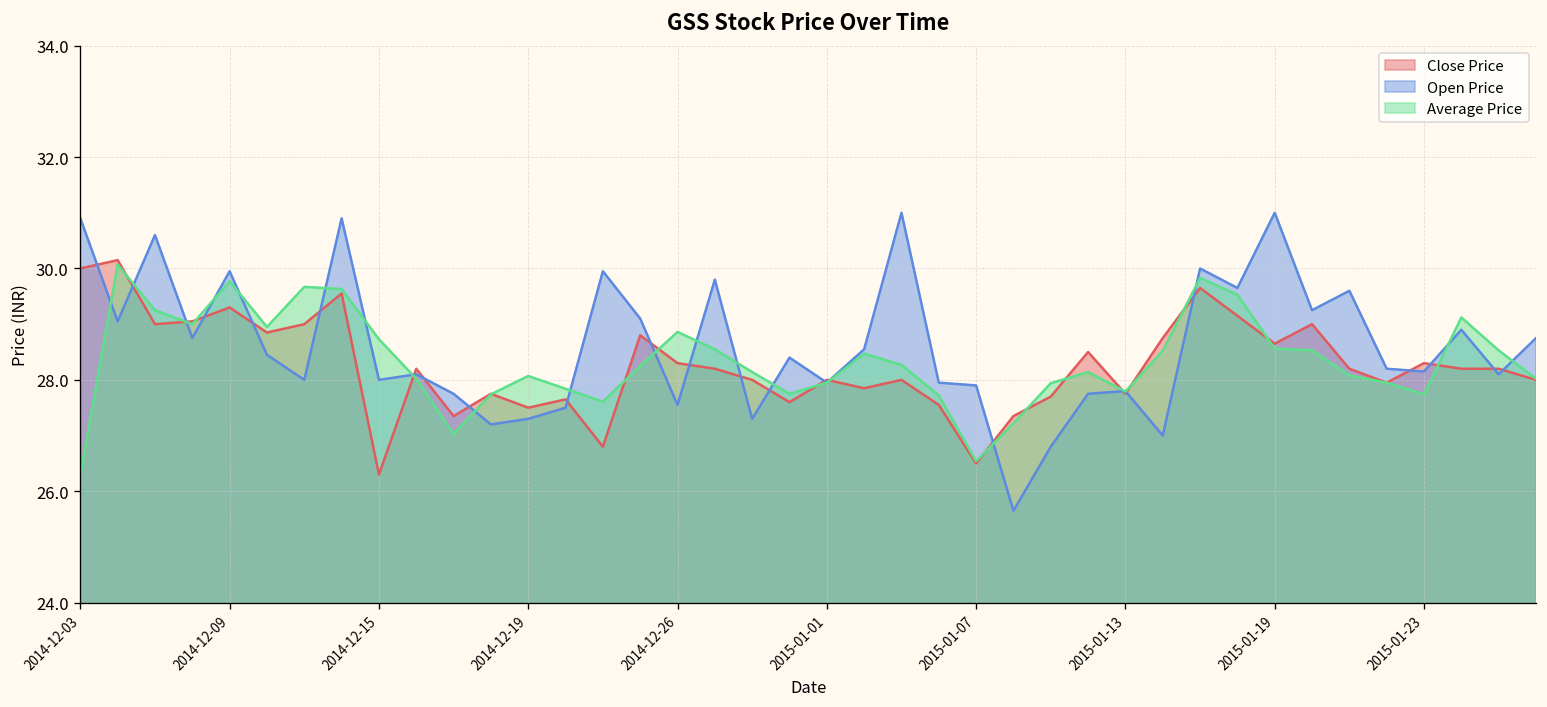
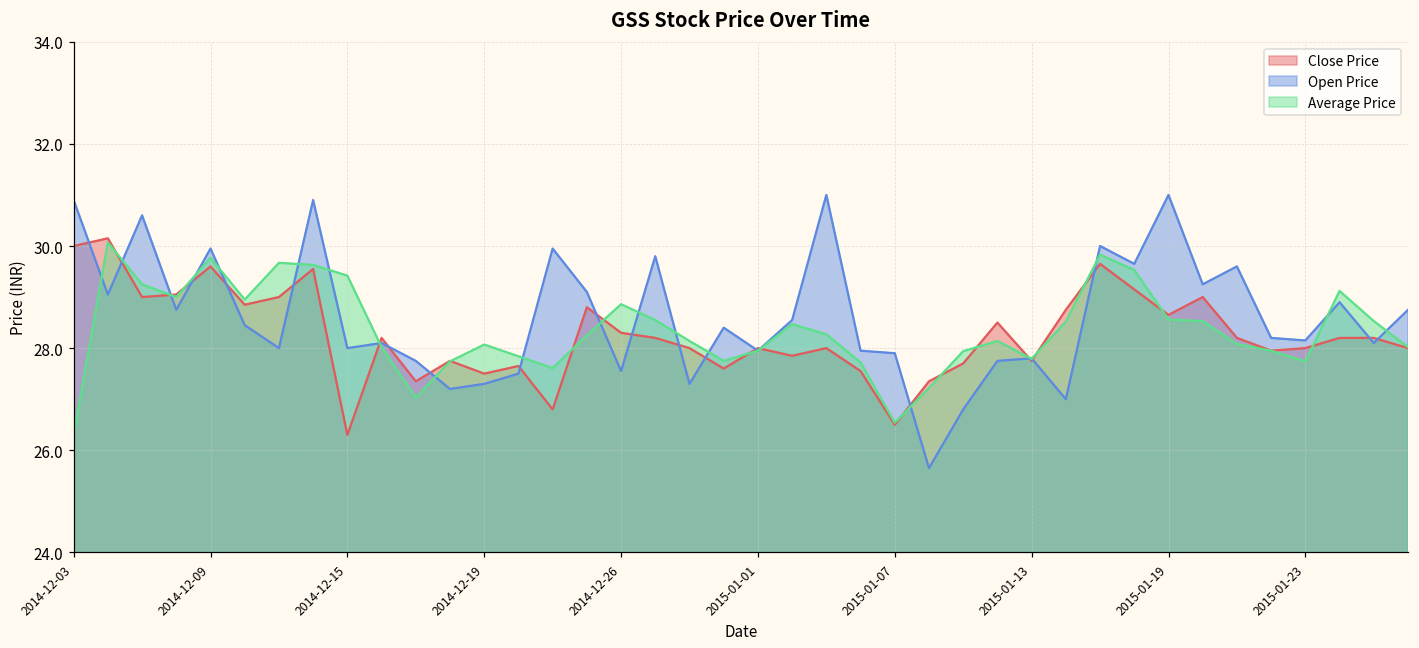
  {
    "Close Price": {
      "2014-12-03": 30.0,
-     "2014-12-09": 29.3,
+     "2014-12-09": 29.6,
      "2014-12-15": 26.3,
      "2014-12-19": 27.5,
      "2014-12-26": 28.3,
      "2015-01-19": 28.7,
-     "2015-01-23": 28.3
+     "2015-01-23": 28.0
    },
    "Open Price": {
      "2014-12-03": 30.9,
      "2014-12-09": 30.0,
      "2014-12-15": 28.0,
      "2014-12-19": 27.3,
      "2014-12-26": 27.6,
      "2015-01-07": 27.9,
      "2015-01-19": 31.0,
      "2015-01-23": 28.2
    },
    "Average Price": {
      "2014-12-03": 26.3,
      "2014-12-09": 29.8,
-     "2014-12-15": 28.7,
+     "2014-12-15": 29.4,
      "2014-12-19": 28.1,
      "2014-12-26": 28.9,
      "2015-01-19": 28.6,
      "2015-01-23": 27.7
    }
  }
